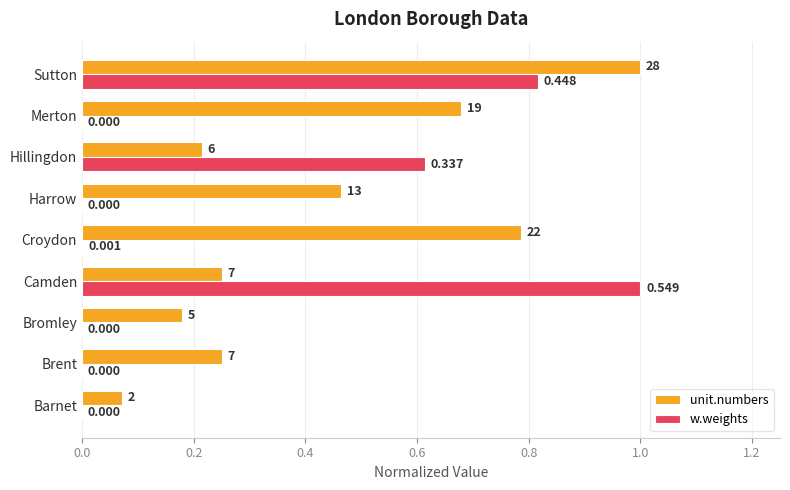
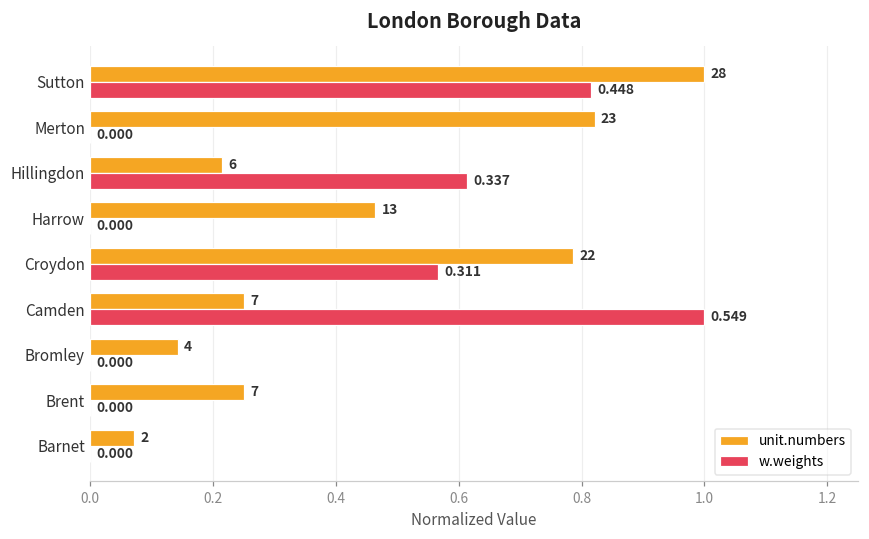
  {
    "unit.numbers": {
-     "Merton": 19,
-     "Bromley": 5
+     "Merton": 23,
+     "Bromley": 4
    },
    "w.weights": {
      "Merton": 0.000,
      "Harrow": 0.000,
-     "Croydon": 0.001,
+     "Croydon": 0.311,
      "Bromley": 0.000,
      "Brent": 0.000,
      "Barnet": 0.000
    }
  }
